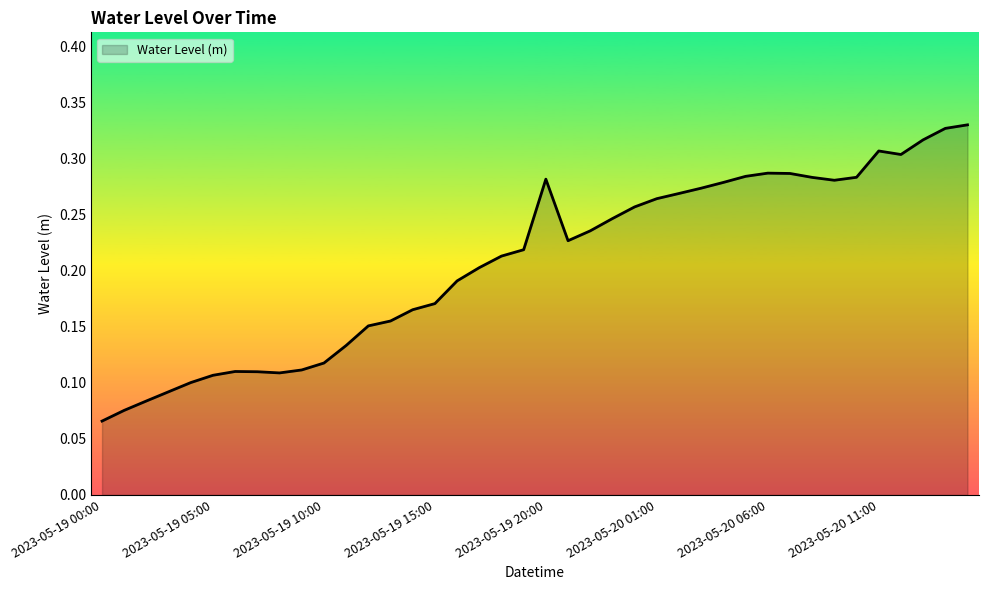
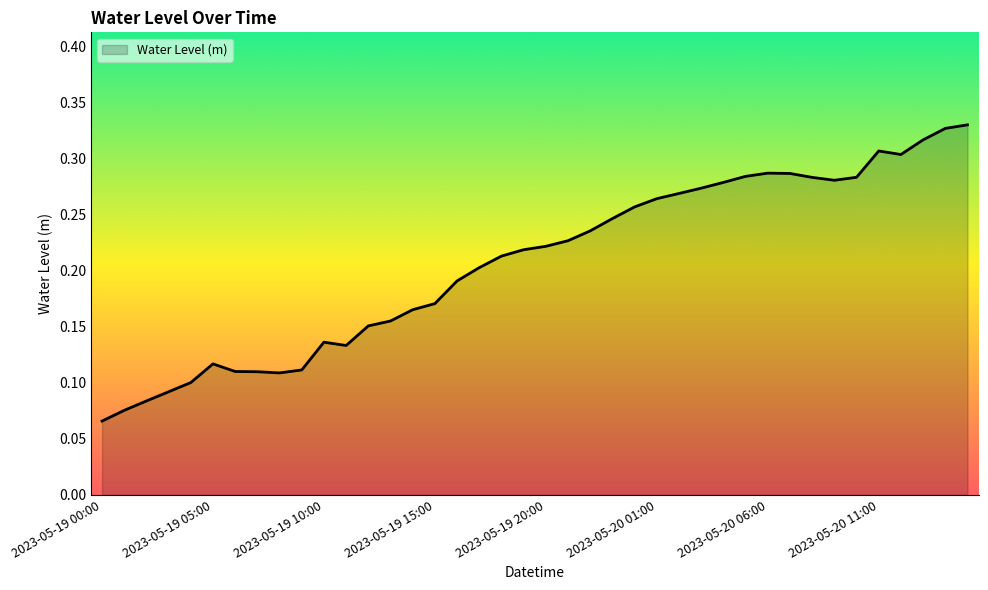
  {
    "2023-05-19 00:00": 0.066,
-   "2023-05-19 05:00": 0.107,
-   "2023-05-19 10:00": 0.118,
+   "2023-05-19 05:00": 0.117,
+   "2023-05-19 10:00": 0.136,
    "2023-05-19 15:00": 0.171,
-   "2023-05-19 20:00": 0.282,
+   "2023-05-19 20:00": 0.222,
    "2023-05-20 01:00": 0.264,
    "2023-05-20 06:00": 0.287,
    "2023-05-20 11:00": 0.307
  }
